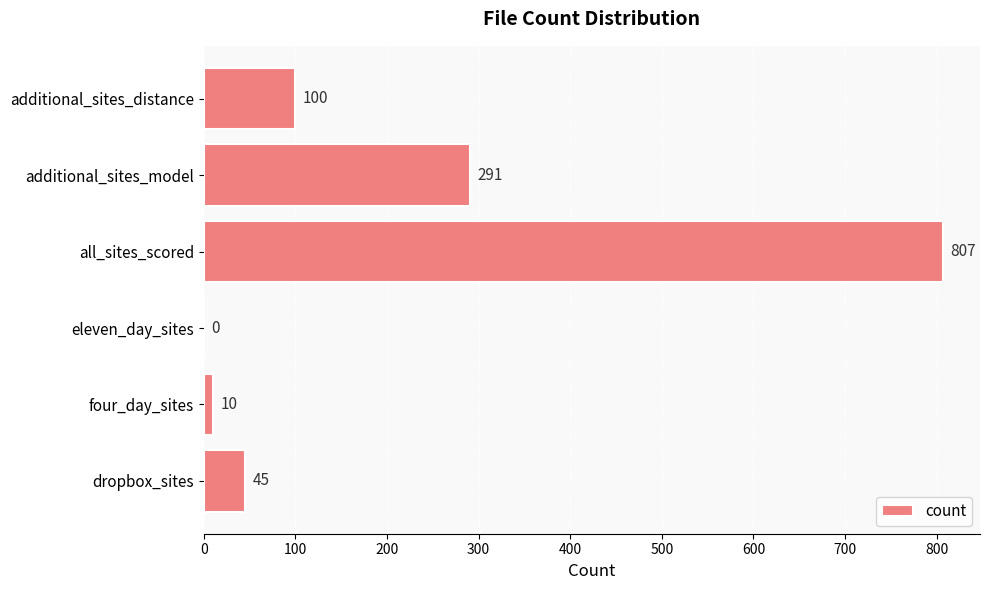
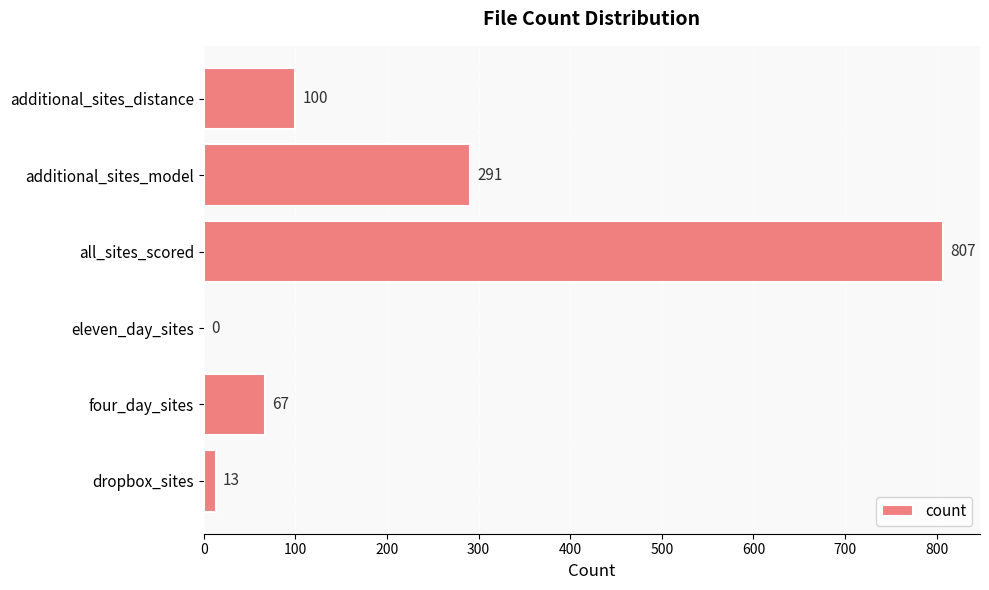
  {
    "additional_sites_distance": 100,
    "additional_sites_model": 291,
    "all_sites_scored": 807,
    "eleven_day_sites": 0,
-   "four_day_sites": 10,
-   "dropbox_sites": 45
+   "four_day_sites": 67,
+   "dropbox_sites": 13
  }
